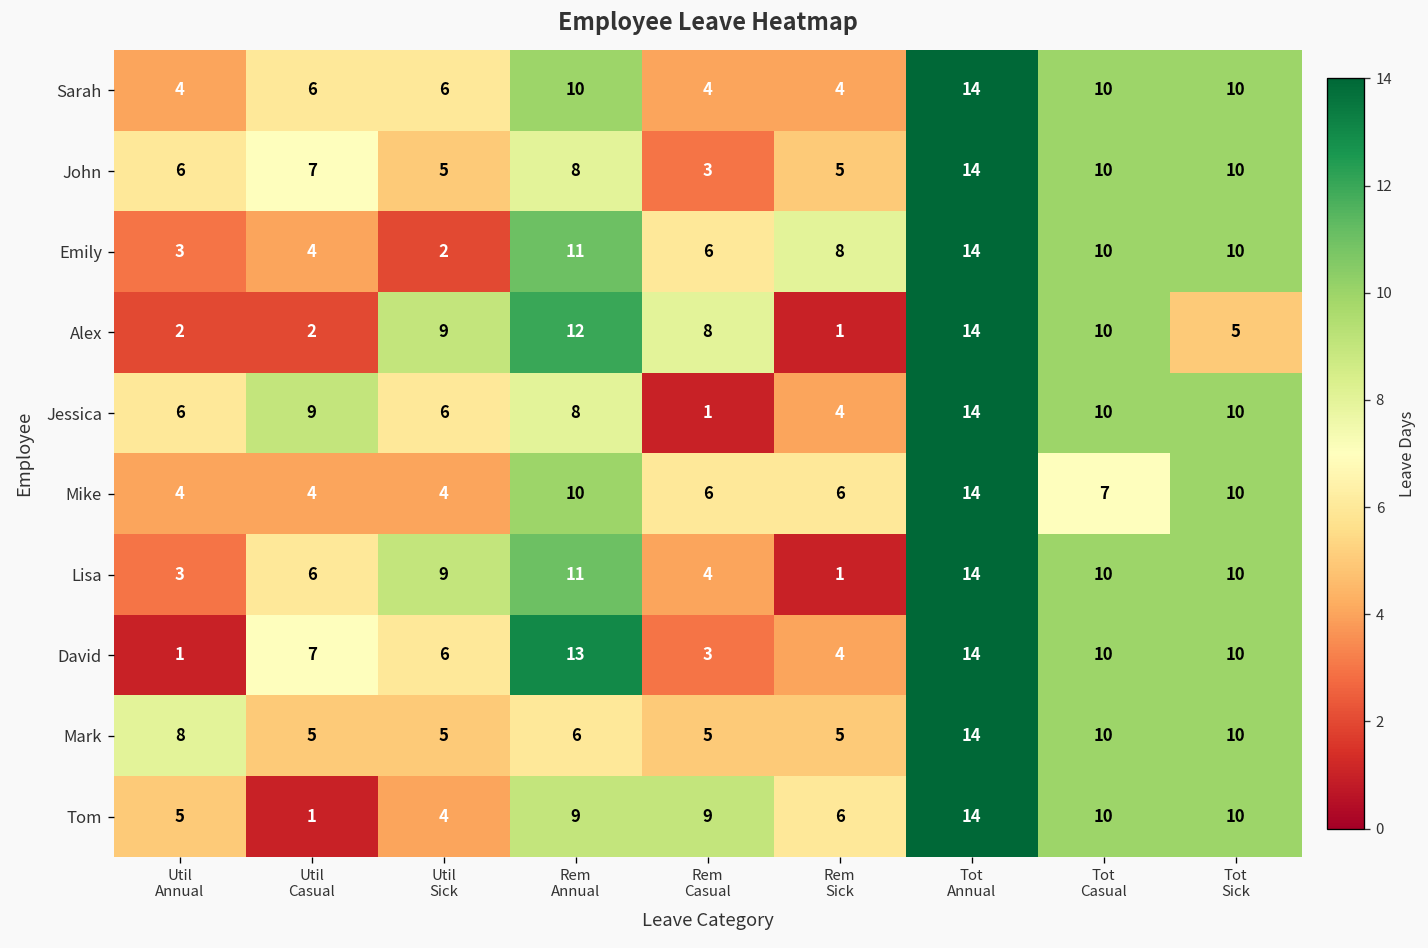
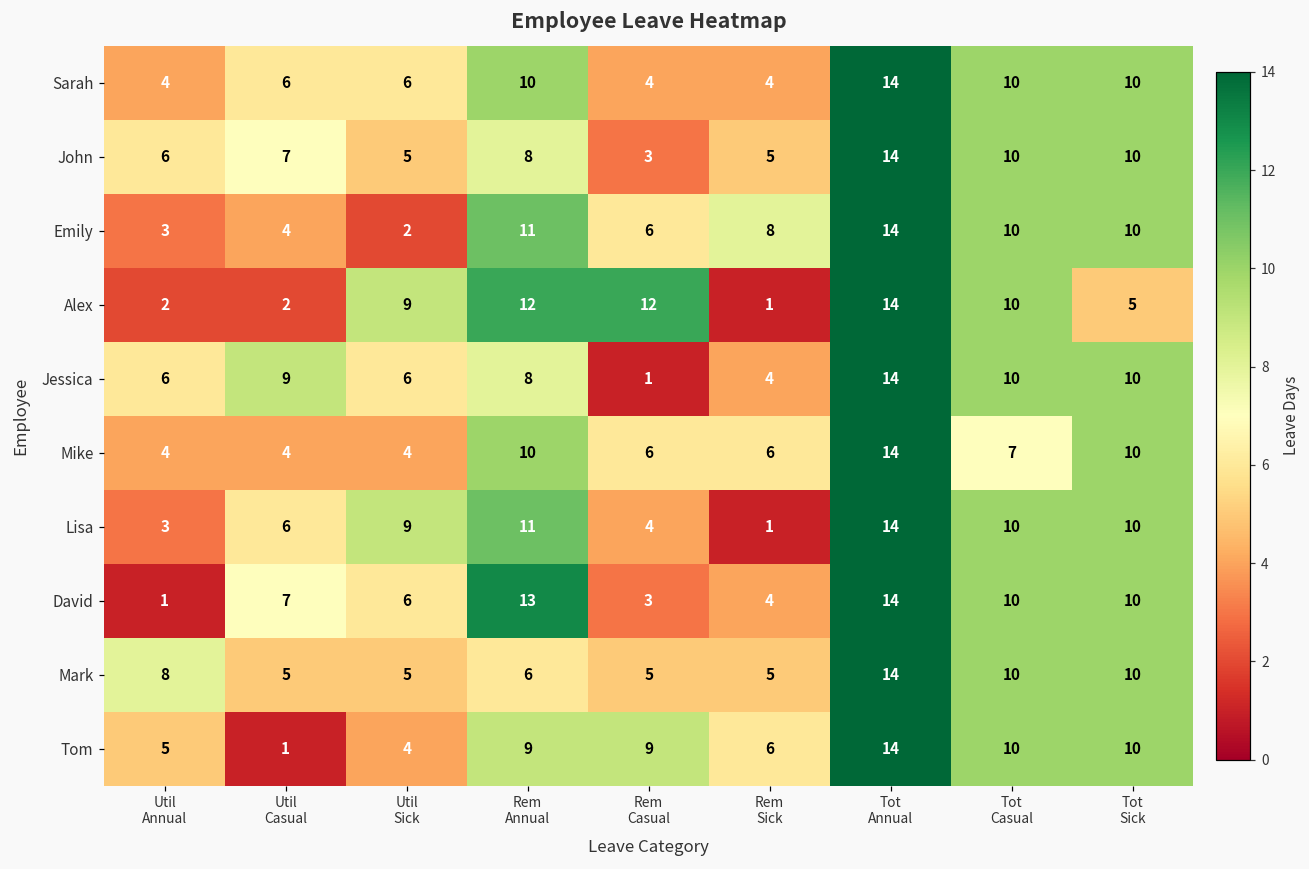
  {
    "Sarah": {
      "Util Annual": 4,
      "Util Casual": 6,
      "Util Sick": 6,
      "Rem Annual": 10,
      "Rem Casual": 4,
      "Rem Sick": 4,
      "Tot Annual": 14,
      "Tot Casual": 10,
      "Tot Sick": 10
    },
    "John": {
      "Util Annual": 6,
      "Util Casual": 7,
      "Util Sick": 5,
      "Rem Annual": 8,
      "Rem Casual": 3,
      "Rem Sick": 5,
      "Tot Annual": 14,
      "Tot Casual": 10,
      "Tot Sick": 10
    },
    "Emily": {
      "Util Annual": 3,
      "Util Casual": 4,
      "Util Sick": 2,
      "Rem Annual": 11,
      "Rem Casual": 6,
      "Rem Sick": 8,
      "Tot Annual": 14,
      "Tot Casual": 10,
      "Tot Sick": 10
    },
    "Alex": {
      "Util Annual": 2,
      "Util Casual": 2,
      "Util Sick": 9,
      "Rem Annual": 12,
-     "Rem Casual": 8,
+     "Rem Casual": 12,
      "Rem Sick": 1,
      "Tot Annual": 14,
      "Tot Casual": 10,
      "Tot Sick": 5
    },
    "Jessica": {
      "Util Annual": 6,
      "Util Casual": 9,
      "Util Sick": 6,
      "Rem Annual": 8,
      "Rem Casual": 1,
      "Rem Sick": 4,
      "Tot Annual": 14,
      "Tot Casual": 10,
      "Tot Sick": 10
    },
    "Mike": {
      "Util Annual": 4,
      "Util Casual": 4,
      "Util Sick": 4,
      "Rem Annual": 10,
      "Rem Casual": 6,
      "Rem Sick": 6,
      "Tot Annual": 14,
      "Tot Casual": 7,
      "Tot Sick": 10
    },
    "Lisa": {
      "Util Annual": 3,
      "Util Casual": 6,
      "Util Sick": 9,
      "Rem Annual": 11,
      "Rem Casual": 4,
      "Rem Sick": 1,
      "Tot Annual": 14,
      "Tot Casual": 10,
      "Tot Sick": 10
    },
    "David": {
      "Util Annual": 1,
      "Util Casual": 7,
      "Util Sick": 6,
      "Rem Annual": 13,
      "Rem Casual": 3,
      "Rem Sick": 4,
      "Tot Annual": 14,
      "Tot Casual": 10,
      "Tot Sick": 10
    },
    "Mark": {
      "Util Annual": 8,
      "Util Casual": 5,
      "Util Sick": 5,
      "Rem Annual": 6,
      "Rem Casual": 5,
      "Rem Sick": 5,
      "Tot Annual": 14,
      "Tot Casual": 10,
      "Tot Sick": 10
    },
    "Tom": {
      "Util Annual": 5,
      "Util Casual": 1,
      "Util Sick": 4,
      "Rem Annual": 9,
      "Rem Casual": 9,
      "Rem Sick": 6,
      "Tot Annual": 14,
      "Tot Casual": 10,
      "Tot Sick": 10
    }
  }
